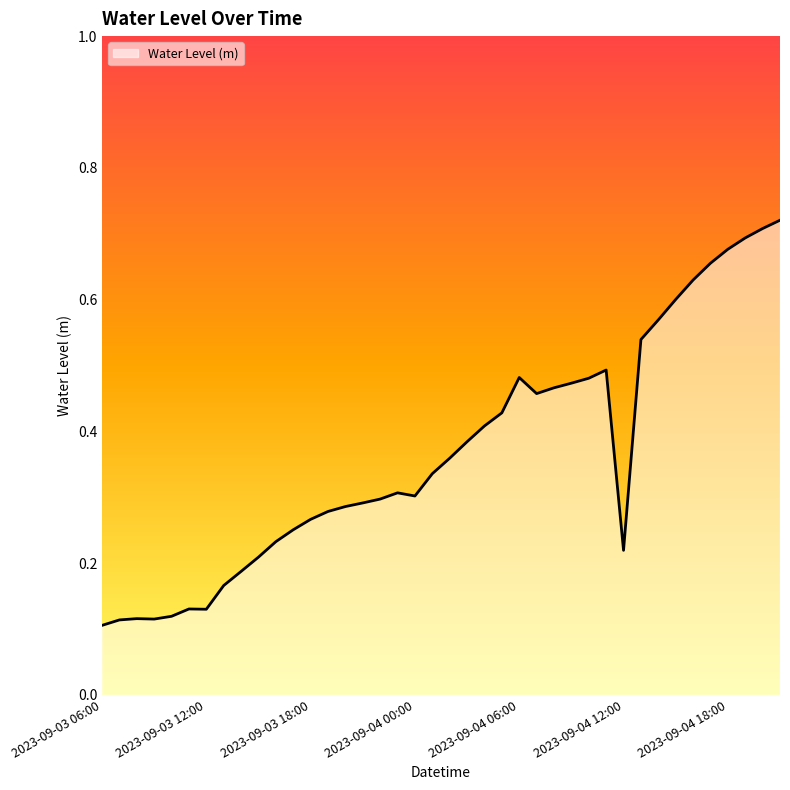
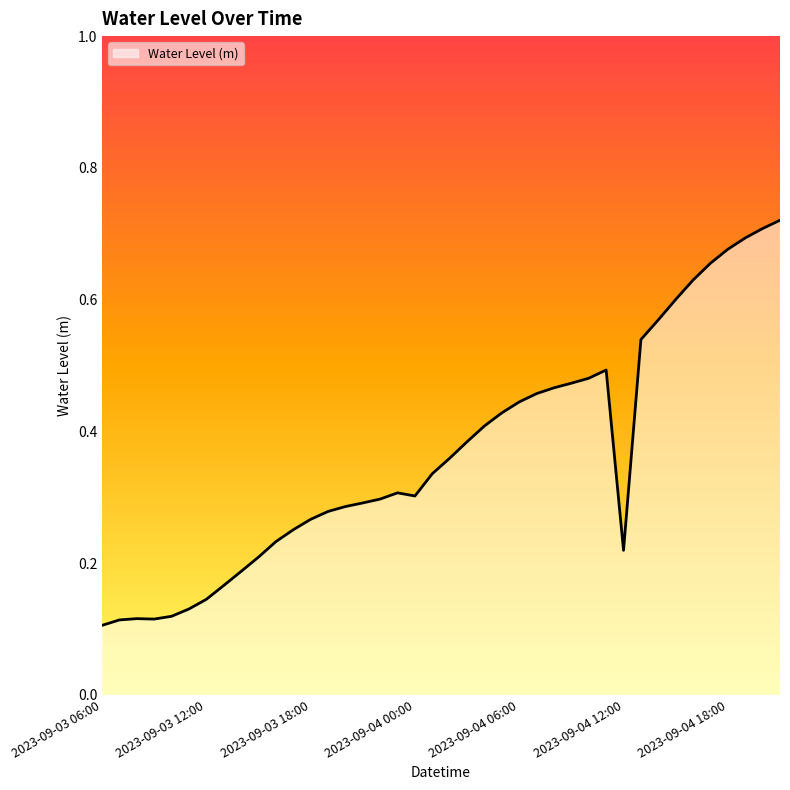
  {
    "2023-09-03 06:00": 0.11,
-   "2023-09-03 12:00": 0.13,
+   "2023-09-03 12:00": 0.15,
    "2023-09-03 18:00": 0.27,
    "2023-09-04 00:00": 0.30,
-   "2023-09-04 06:00": 0.48,
+   "2023-09-04 06:00": 0.44,
    "2023-09-04 12:00": 0.22,
    "2023-09-04 18:00": 0.68
  }
